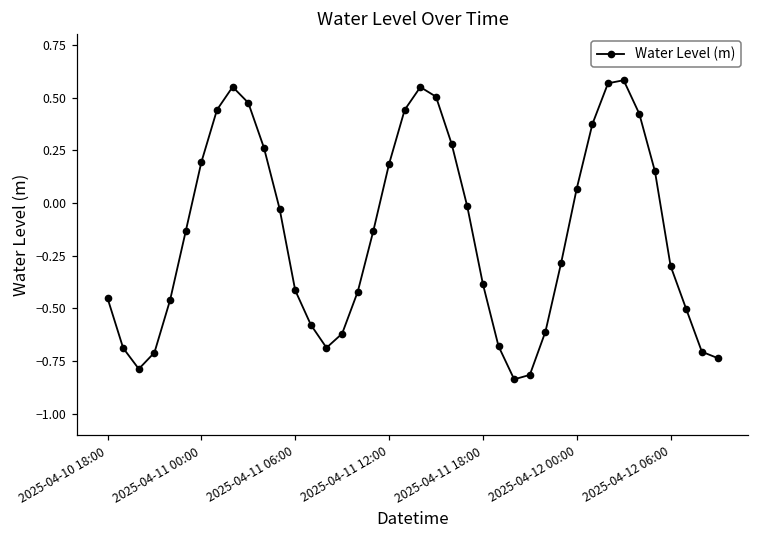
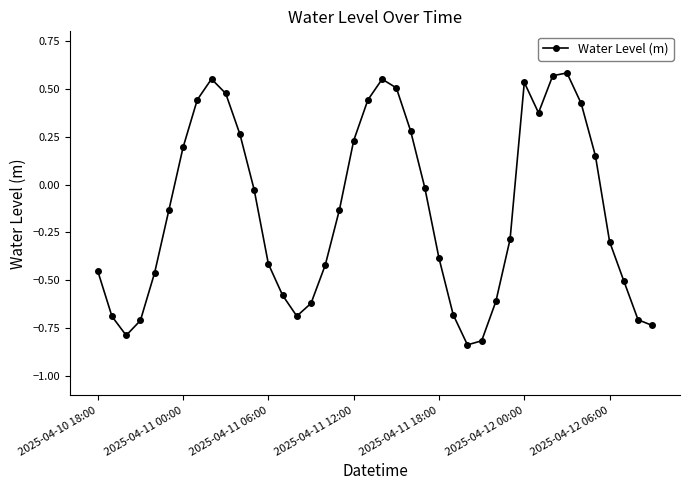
  {
    "2025-04-10 18:00": -0.45,
    "2025-04-11 00:00": 0.19,
    "2025-04-11 06:00": -0.41,
-   "2025-04-11 12:00": 0.19,
+   "2025-04-11 12:00": 0.23,
    "2025-04-11 18:00": -0.38,
-   "2025-04-12 00:00": 0.07,
+   "2025-04-12 00:00": 0.53,
    "2025-04-12 06:00": -0.30
  }
